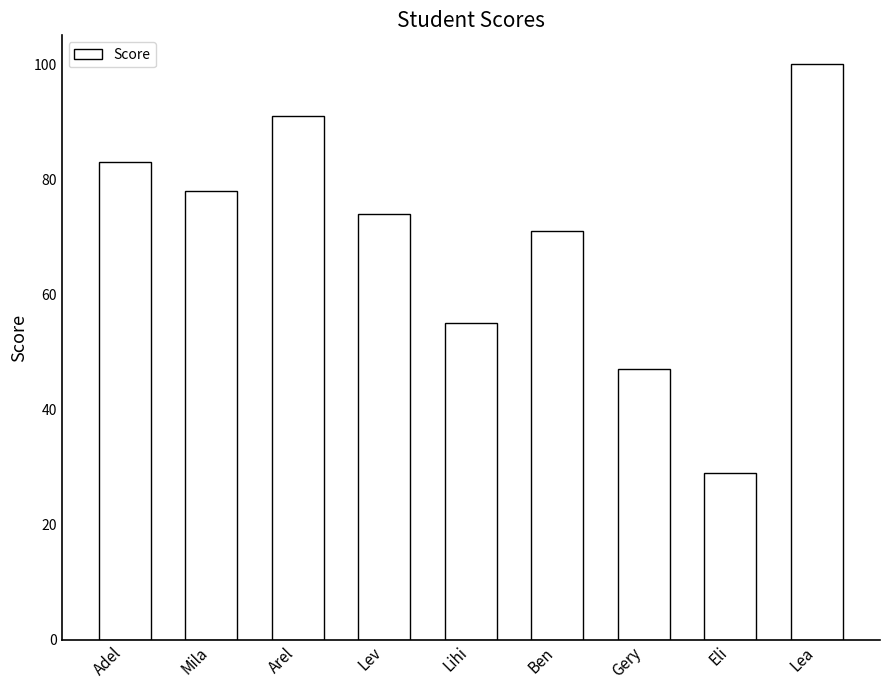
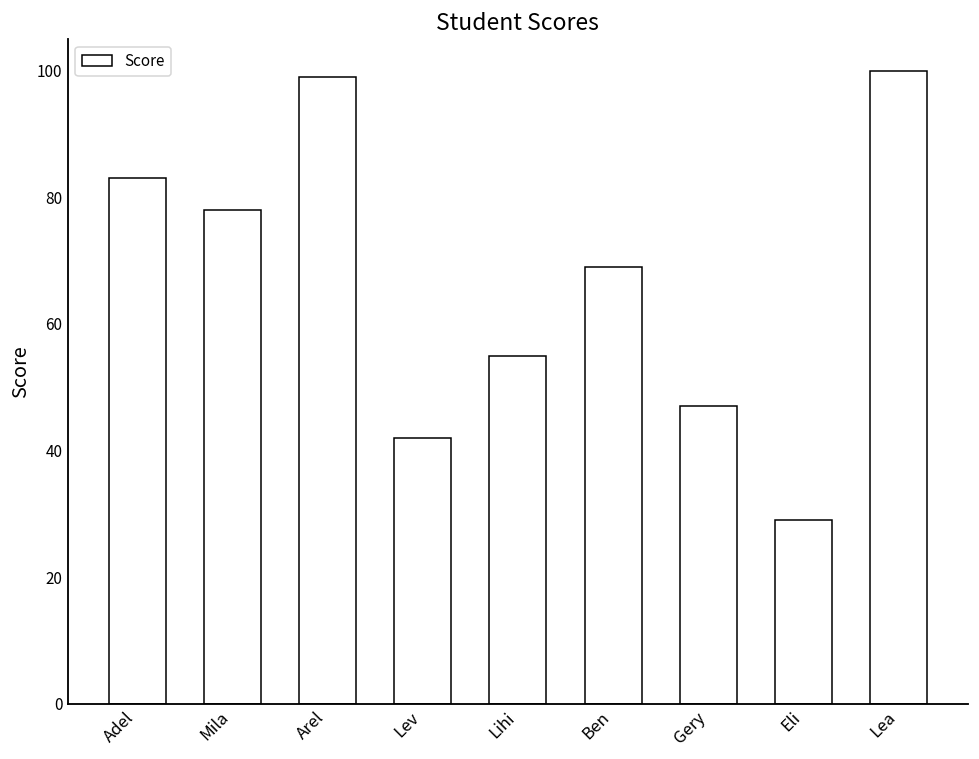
  {
    "Adel": 83,
    "Mila": 78,
-   "Arel": 91,
-   "Lev": 74,
+   "Arel": 99,
+   "Lev": 42,
    "Lihi": 55,
-   "Ben": 71,
+   "Ben": 69,
    "Gery": 47,
    "Eli": 29,
    "Lea": 100
  }
